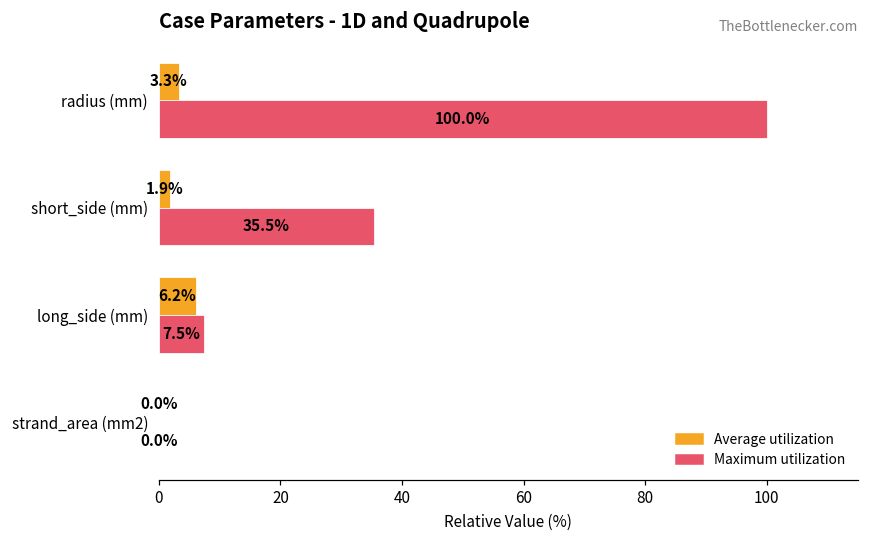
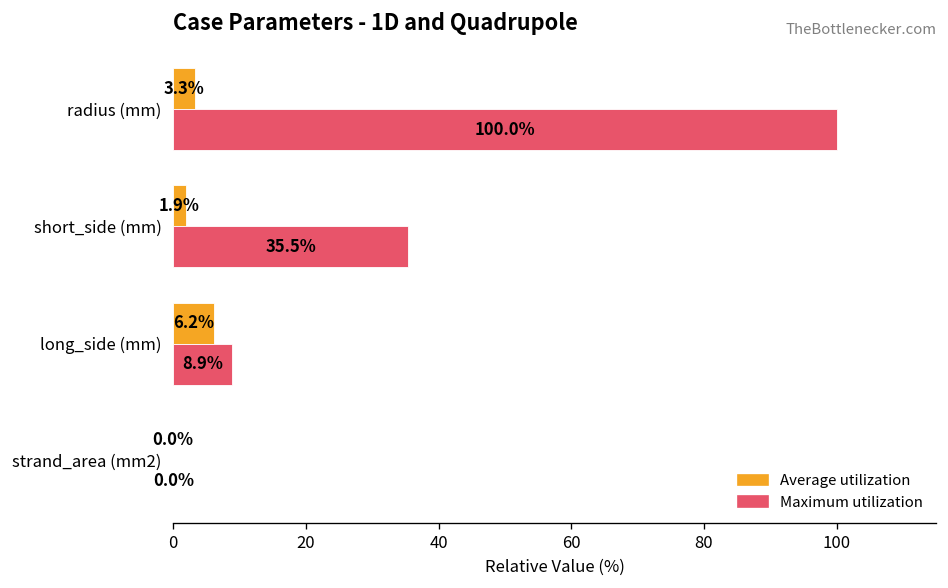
  {
    "Average utilization": {
      "radius (mm)": "3.3%",
      "short_side (mm)": "1.9%",
      "long_side (mm)": "6.2%",
      "strand_area (mm2)": "0.0%"
    },
    "Maximum utilization": {
      "radius (mm)": "100.0%",
      "short_side (mm)": "35.5%",
-     "long_side (mm)": "7.5%",
+     "long_side (mm)": "8.9%",
      "strand_area (mm2)": "0.0%"
    }
  }
